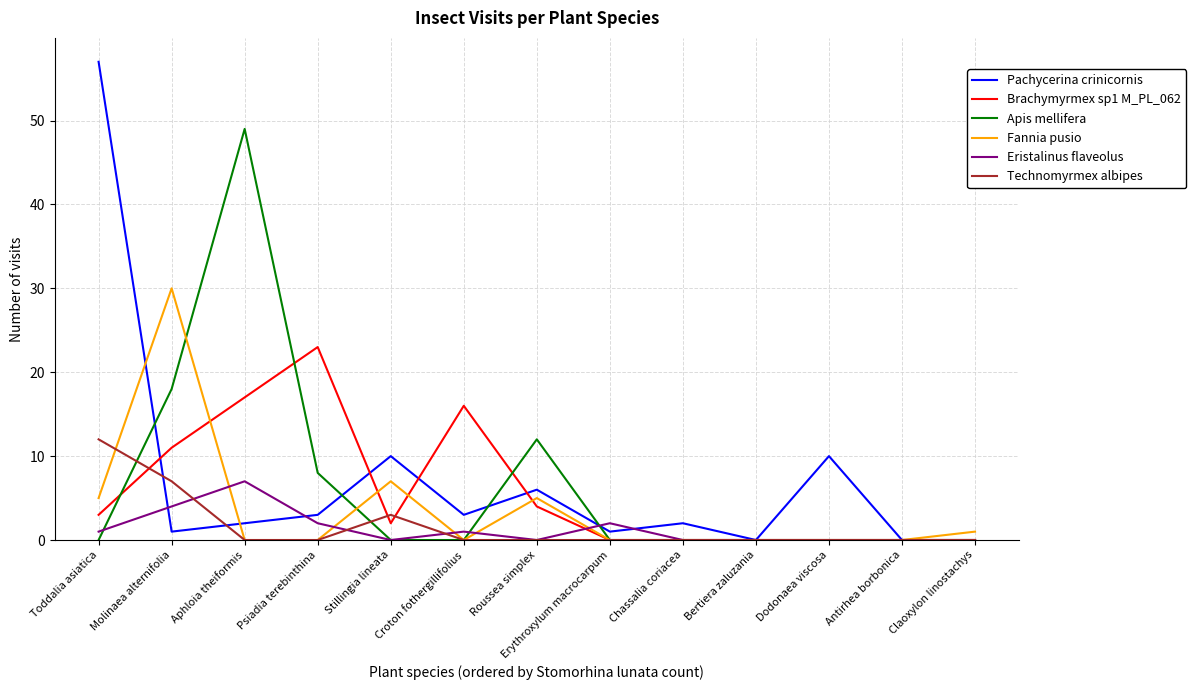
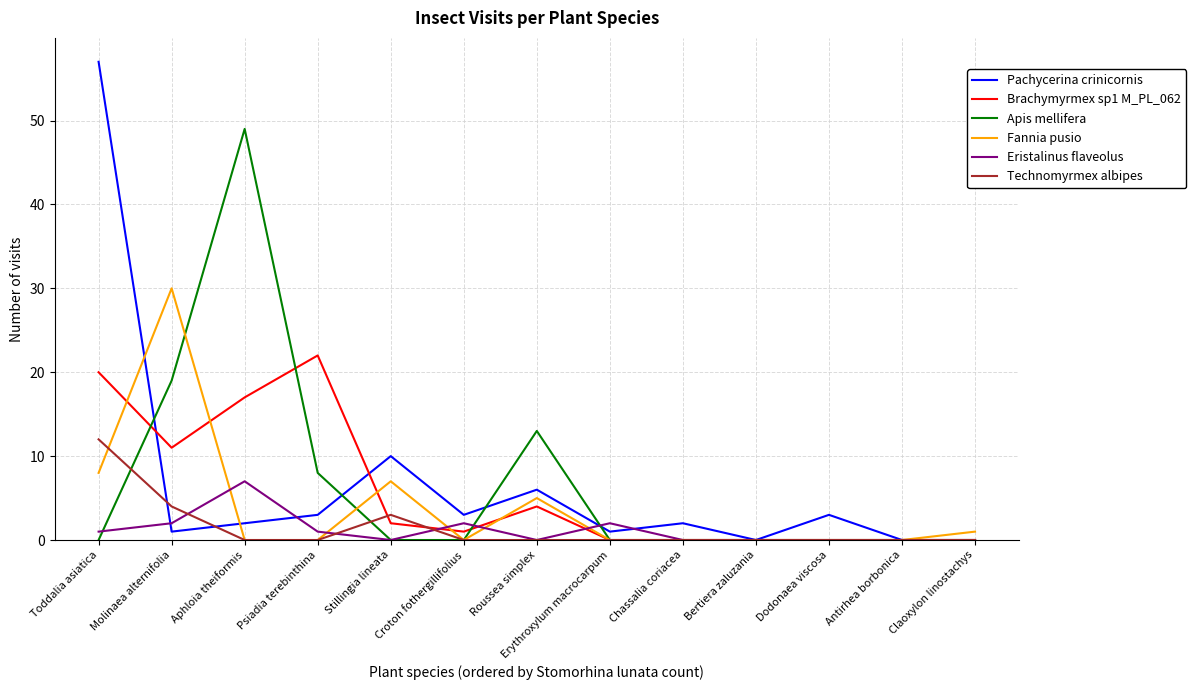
  {
    "Pachycerina crinicornis": {
      "Toddalia asiatica": 57,
      "Molinaea alternifolia": 1,
      "Aphloia theiformis": 2,
      "Psiadia terebinthina": 3,
      "Stillingia lineata": 10,
      "Croton fothergillifolius": 3,
      "Roussea simplex": 6,
      "Erythroxylum macrocarpum": 1,
      "Chassalia coriacea": 2,
-     "Dodonaea viscosa": 10
+     "Dodonaea viscosa": 3
    },
    "Brachymyrmex sp1 M_PL_062": {
-     "Toddalia asiatica": 3,
+     "Toddalia asiatica": 20,
      "Molinaea alternifolia": 11,
      "Aphloia theiformis": 17,
-     "Psiadia terebinthina": 23,
+     "Psiadia terebinthina": 22,
      "Stillingia lineata": 2,
-     "Croton fothergillifolius": 16,
+     "Croton fothergillifolius": 1,
      "Roussea simplex": 4
    },
    "Apis mellifera": {
      "Toddalia asiatica": 0,
-     "Molinaea alternifolia": 18,
+     "Molinaea alternifolia": 19,
      "Aphloia theiformis": 49,
      "Psiadia terebinthina": 8,
-     "Roussea simplex": 12
+     "Roussea simplex": 13
    },
    "Fannia pusio": {
-     "Toddalia asiatica": 5,
+     "Toddalia asiatica": 8,
      "Molinaea alternifolia": 30,
      "Stillingia lineata": 7,
      "Roussea simplex": 5,
      "Claoxylon linostachys": 1
    },
    "Eristalinus flaveolus": {
      "Toddalia asiatica": 1,
-     "Molinaea alternifolia": 4,
+     "Molinaea alternifolia": 2,
      "Aphloia theiformis": 7,
-     "Psiadia terebinthina": 2,
-     "Croton fothergillifolius": 1,
+     "Psiadia terebinthina": 1,
+     "Croton fothergillifolius": 2,
      "Erythroxylum macrocarpum": 2
    },
    "Technomyrmex albipes": {
      "Toddalia asiatica": 12,
-     "Molinaea alternifolia": 7,
+     "Molinaea alternifolia": 4,
      "Stillingia lineata": 3
    }
  }
